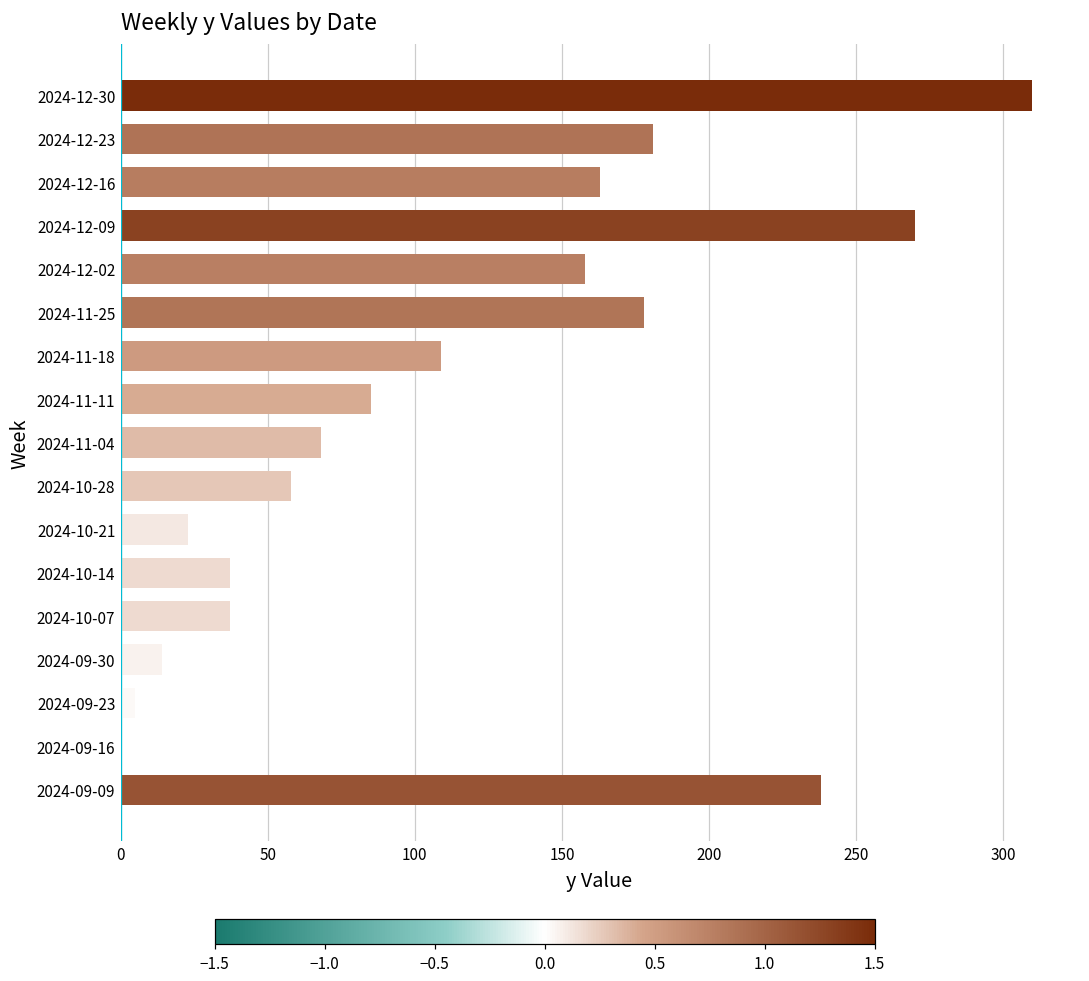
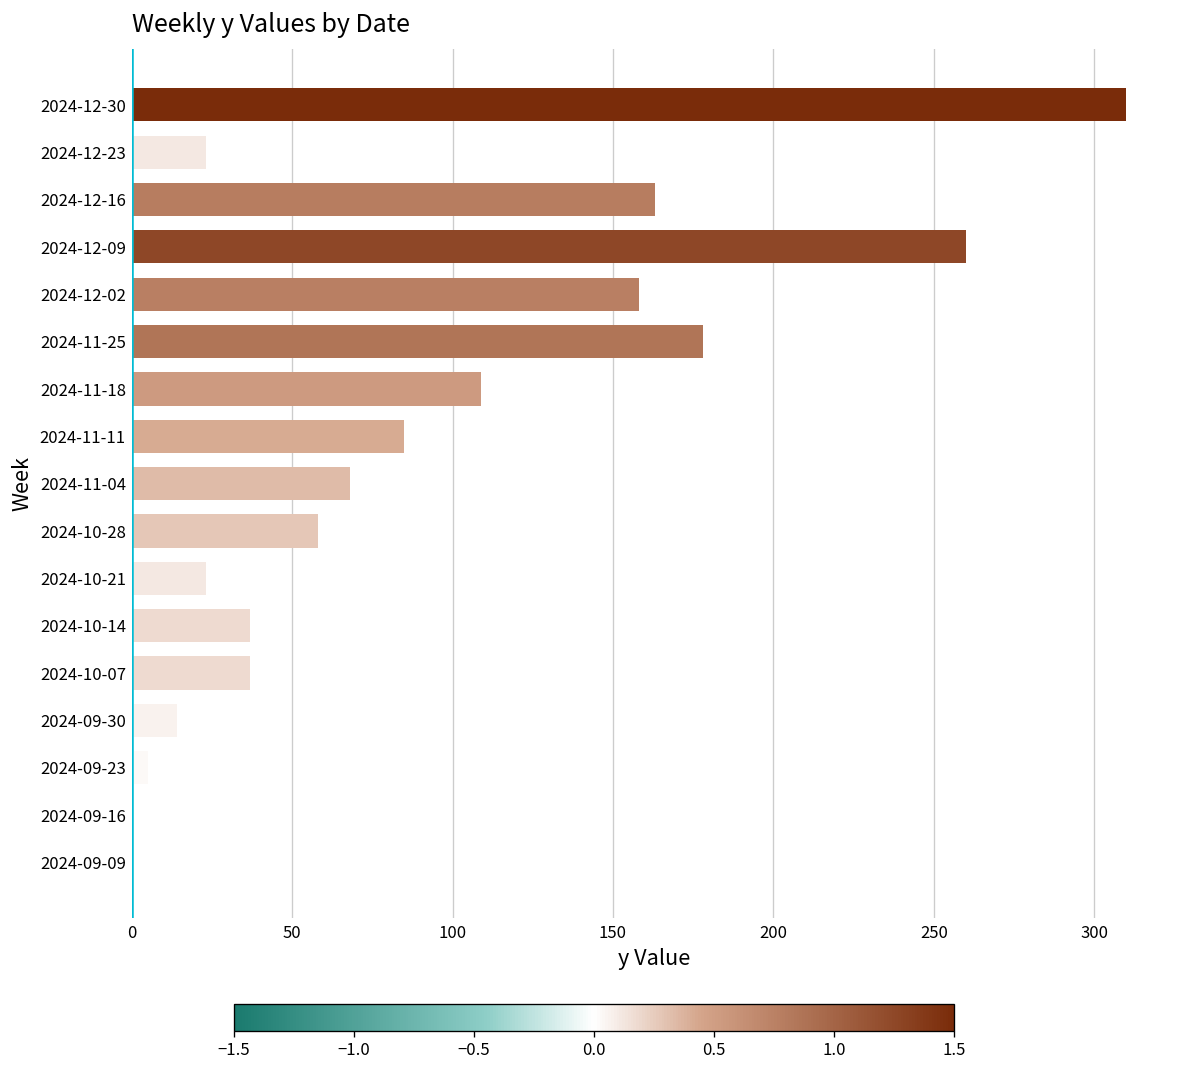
  {
    "2024-12-30": 310,
-   "2024-12-23": 181,
+   "2024-12-23": 23,
    "2024-12-16": 163,
-   "2024-12-09": 270,
+   "2024-12-09": 260,
    "2024-12-02": 158,
    "2024-11-25": 178,
    "2024-11-18": 109,
    "2024-11-11": 85,
    "2024-11-04": 68,
    "2024-10-28": 58,
    "2024-10-21": 23,
    "2024-10-14": 37,
    "2024-10-07": 37,
    "2024-09-30": 14,
    "2024-09-23": 5,
    "2024-09-16": 0,
-   "2024-09-09": 238
+   "2024-09-09": 0
  }
